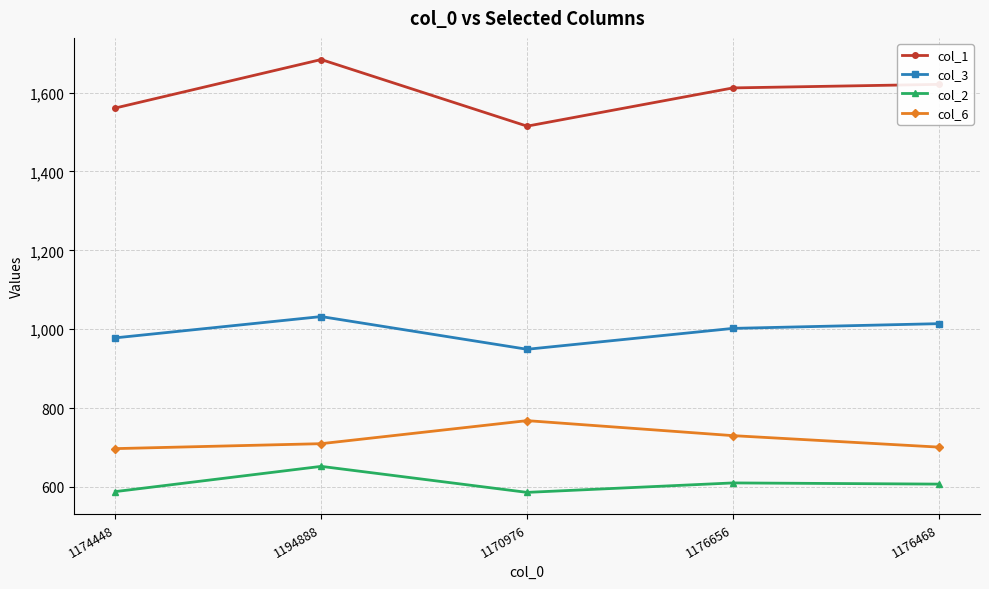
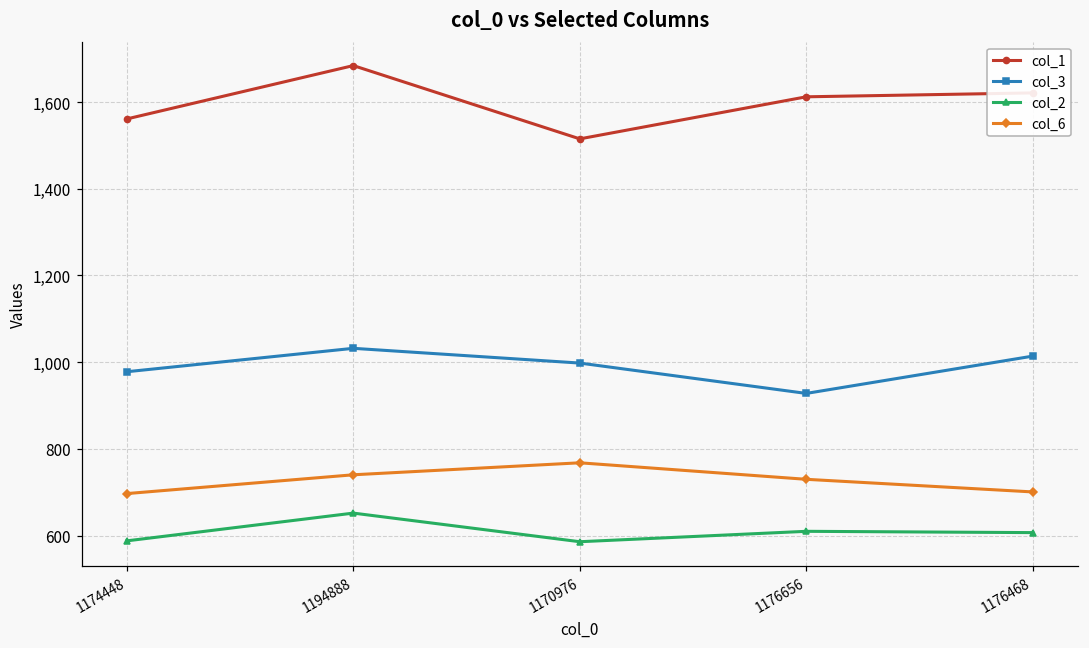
  {
    "col_1": {
      "1174448": "1,560",
      "1194888": "1,680",
      "1170976": "1,520",
      "1176656": "1,610"
    },
    "col_3": {
      "1174448": "980",
      "1194888": "1,030",
-     "1170976": "950",
-     "1176656": "1,000",
+     "1170976": "1,000",
+     "1176656": "930",
      "1176468": "1,010"
    },
    "col_2": {
      "1174448": "590",
      "1194888": "650",
      "1170976": "590",
      "1176656": "610",
      "1176468": "610"
    },
    "col_6": {
      "1174448": "700",
-     "1194888": "710",
+     "1194888": "740",
      "1170976": "770",
      "1176656": "730",
      "1176468": "700"
    }
  }
